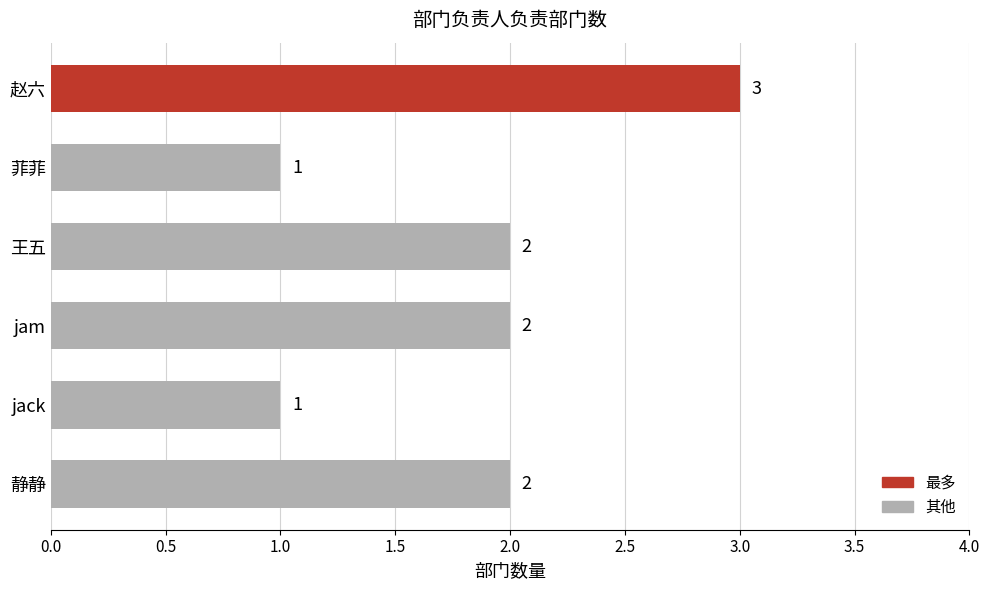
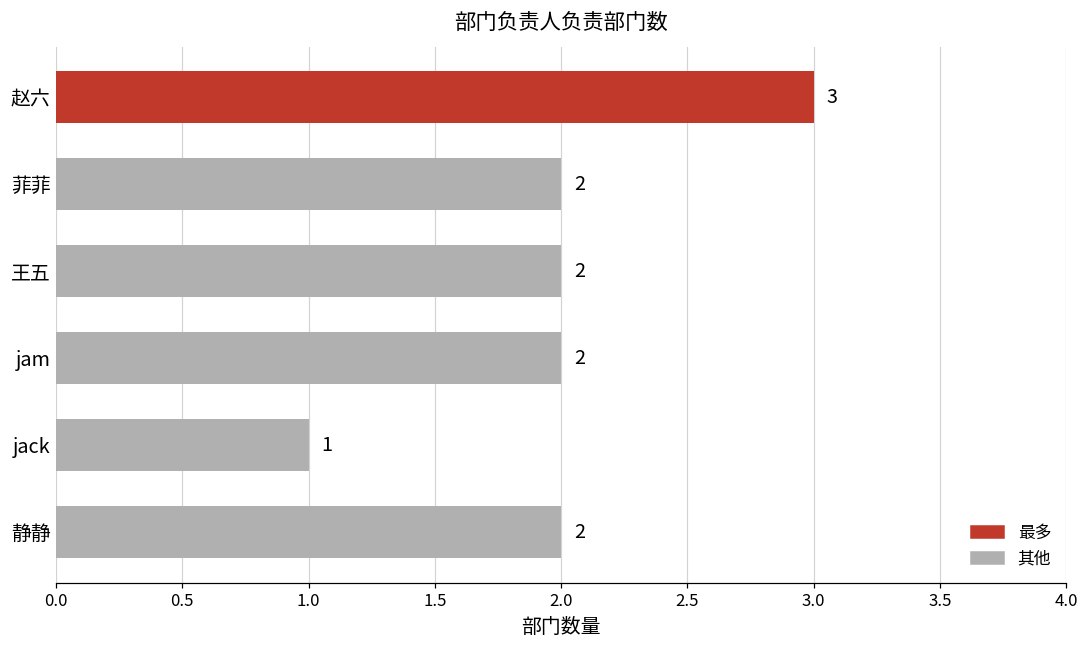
  {
    "赵六": 3,
-   "菲菲": 1,
+   "菲菲": 2,
    "王五": 2,
    "jam": 2,
    "jack": 1,
    "静静": 2
  }
